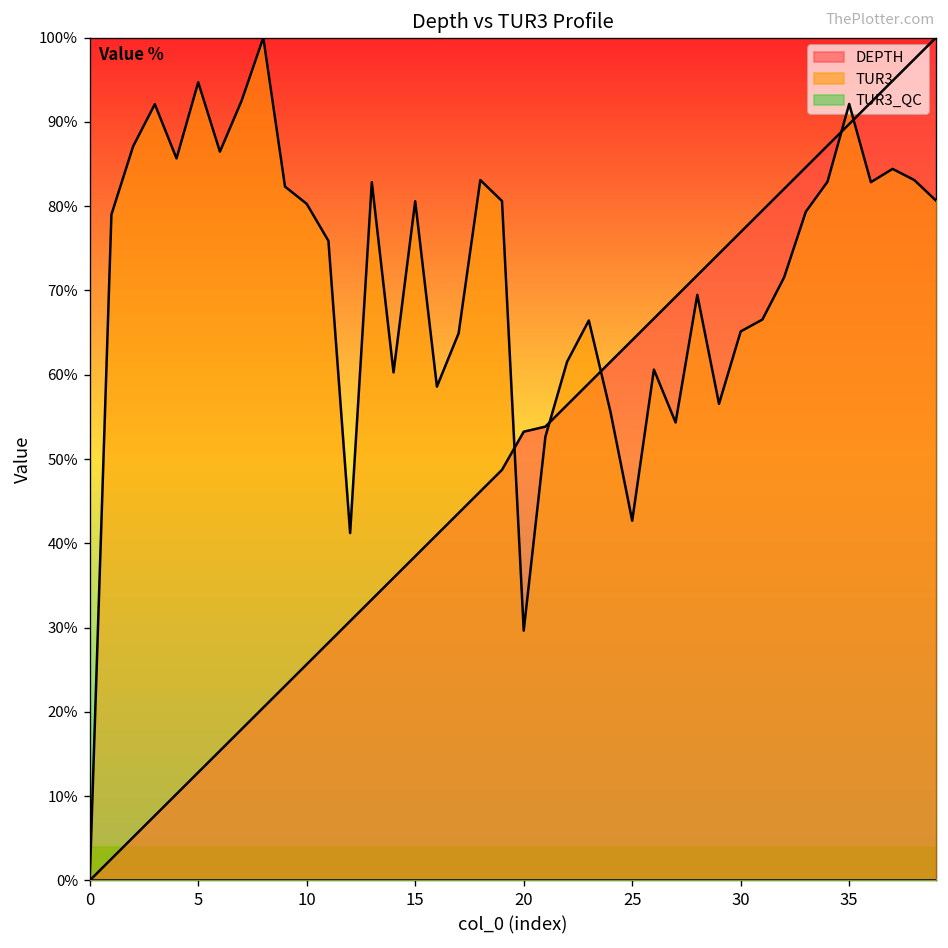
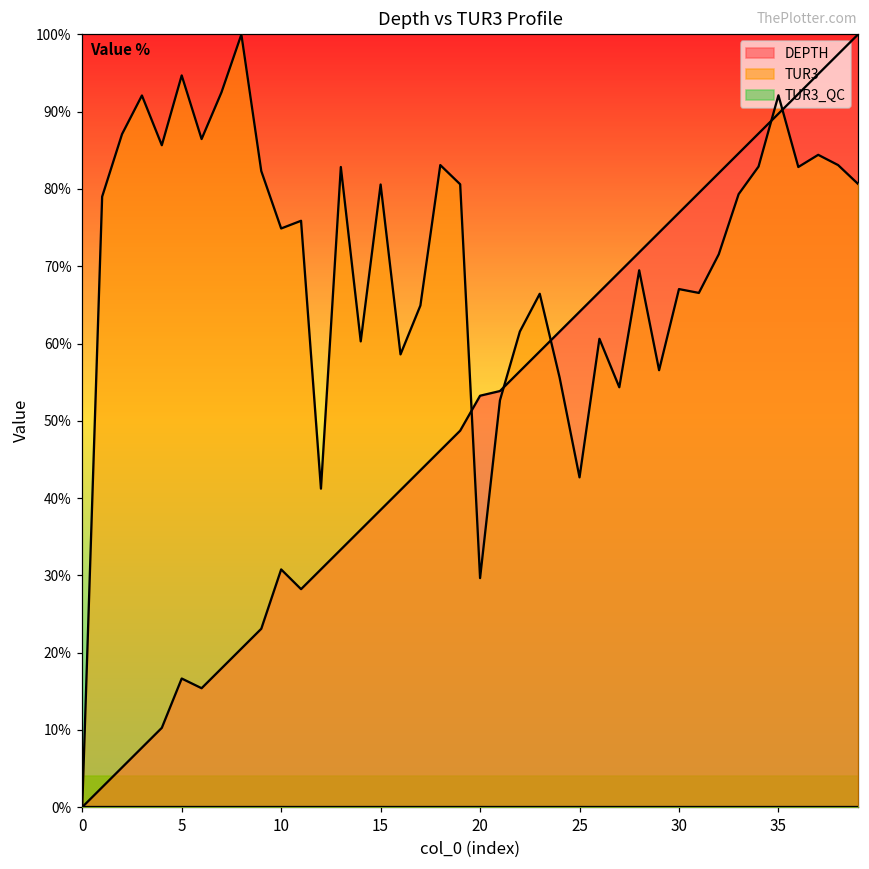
  {
    "DEPTH": {
-     "5": "13%",
-     "10": "26%",
+     "5": "17%",
+     "10": "31%",
      "15": "38%",
      "20": "53%",
      "25": "64%",
      "30": "77%",
      "35": "90%"
    },
    "TUR3": {
      "5": "95%",
-     "10": "80%",
+     "10": "75%",
      "15": "81%",
      "20": "30%",
      "25": "43%",
-     "30": "65%"
+     "30": "67%"
    }
  }
